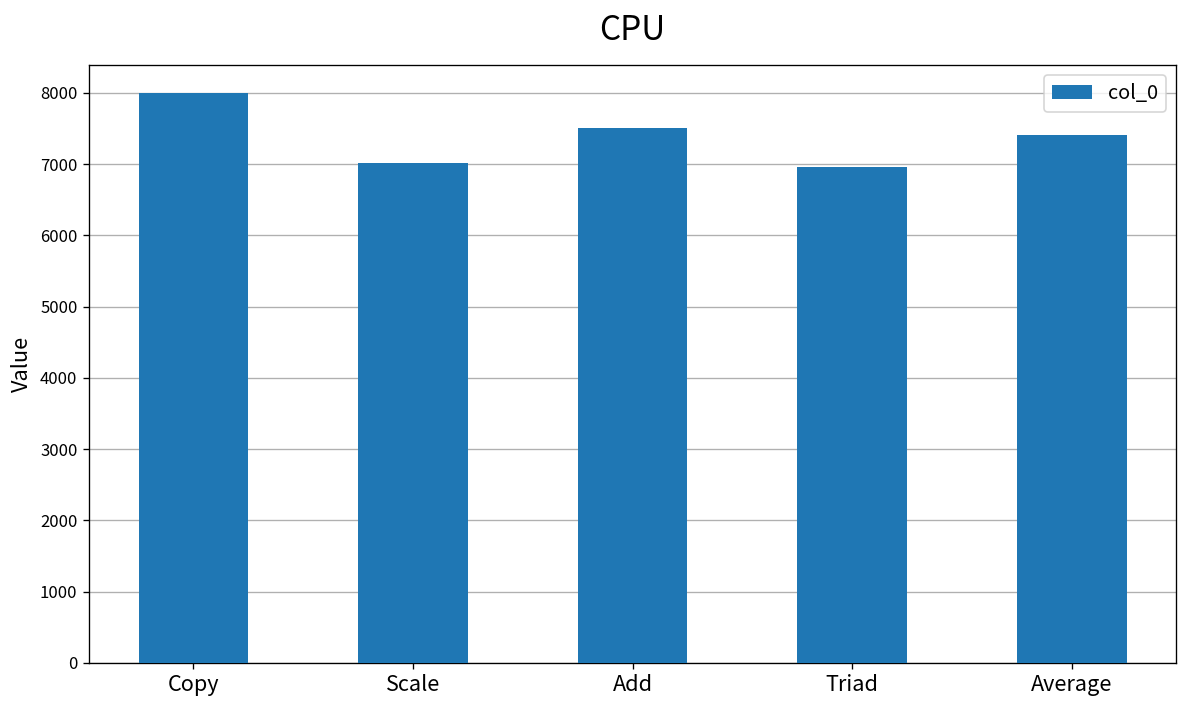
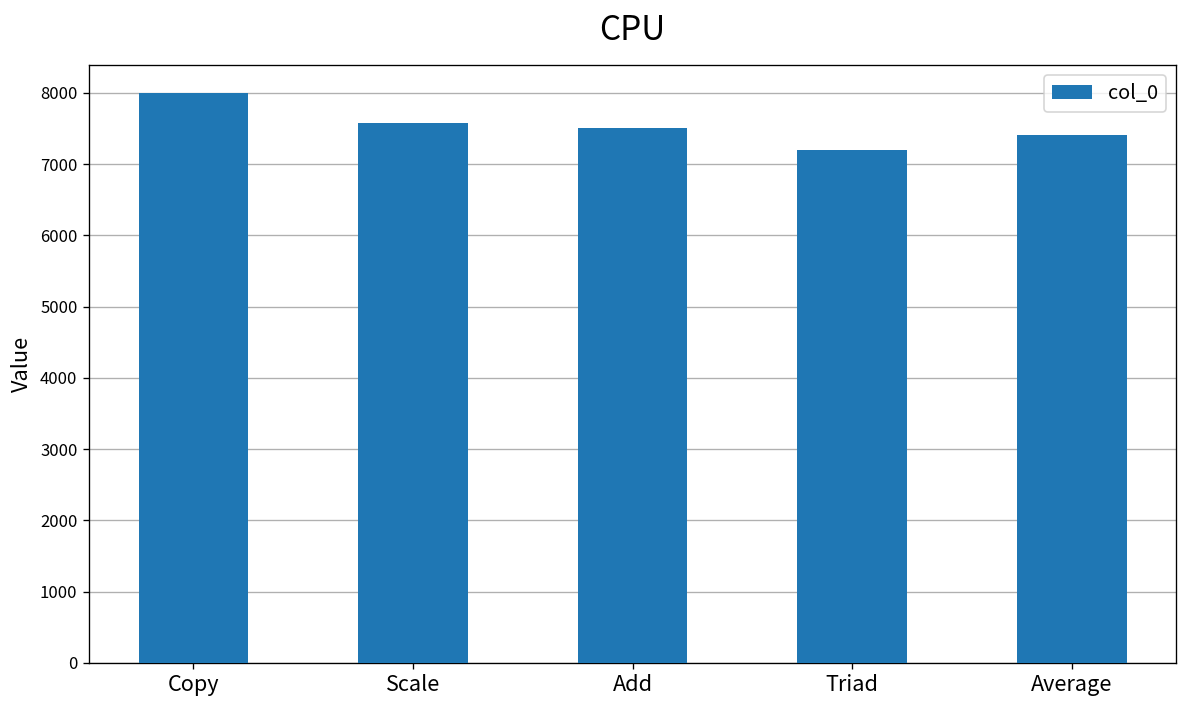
  {
    "Copy": 8000,
-   "Scale": 7000,
+   "Scale": 7600,
    "Add": 7500,
-   "Triad": 7000,
+   "Triad": 7200,
    "Average": 7400
  }
